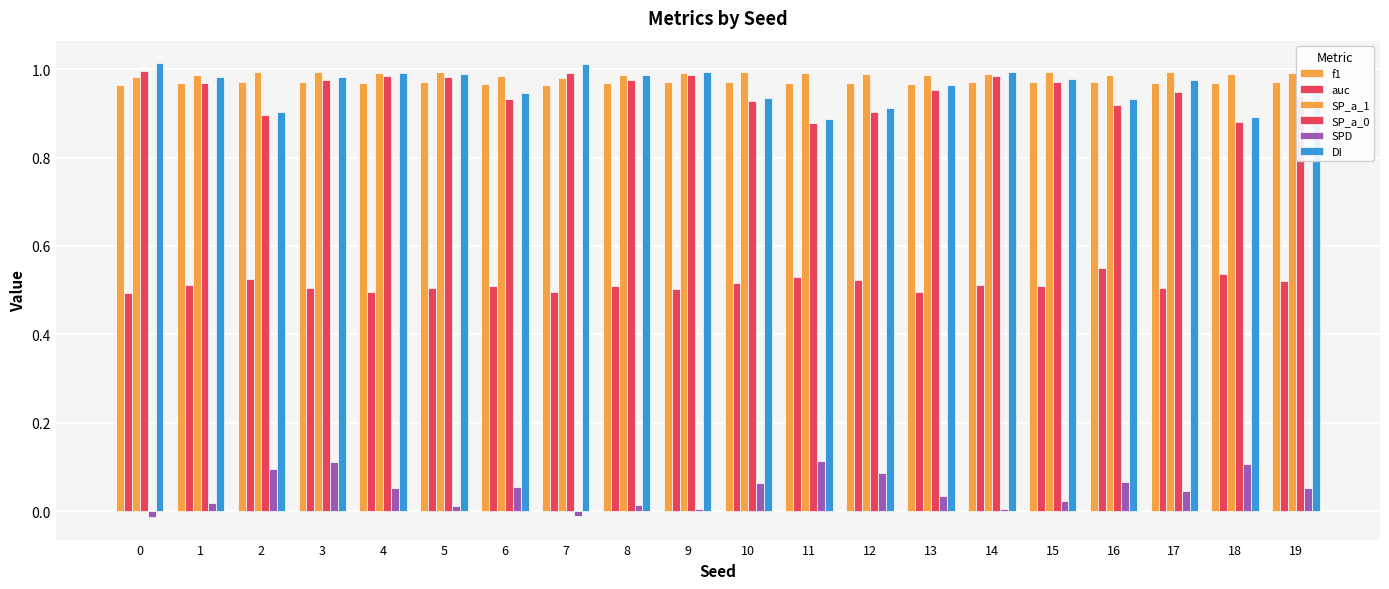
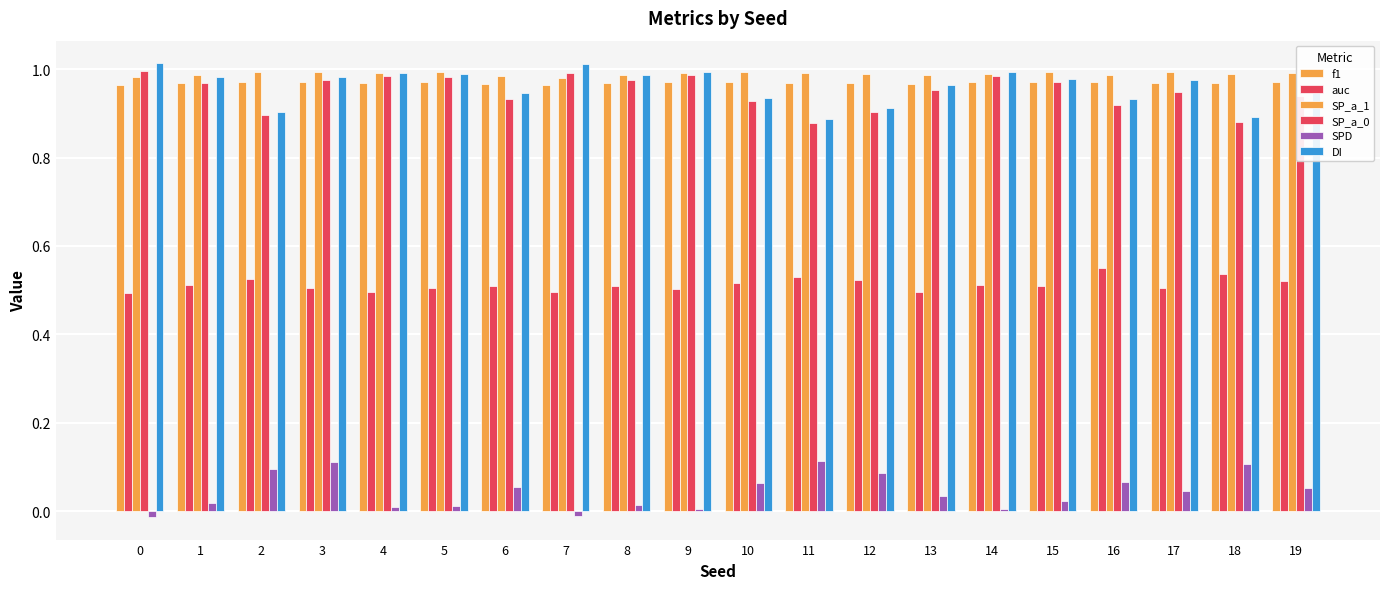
  {
    "SPD": {
      "0": -0.01,
      "1": 0.02,
      "2": 0.10,
      "3": 0.11,
-     "4": 0.05,
+     "4": 0.01,
      "5": 0.01,
      "6": 0.05,
      "7": -0.01,
      "8": 0.01,
      "10": 0.06,
      "11": 0.11,
      "12": 0.09,
      "13": 0.03,
      "14": 0.01,
      "15": 0.02,
      "16": 0.07,
      "17": 0.04,
      "18": 0.11,
      "19": 0.05
    },
    "DI": {
      "0": 1.01,
      "1": 0.98,
      "2": 0.90,
      "3": 0.98,
      "4": 0.99,
      "5": 0.99,
      "6": 0.95,
      "7": 1.01,
      "8": 0.99,
      "9": 0.99,
      "10": 0.94,
      "11": 0.89,
      "12": 0.91,
      "13": 0.96,
      "14": 0.99,
      "15": 0.98,
      "16": 0.93,
      "17": 0.98,
      "18": 0.89
    }
  }
